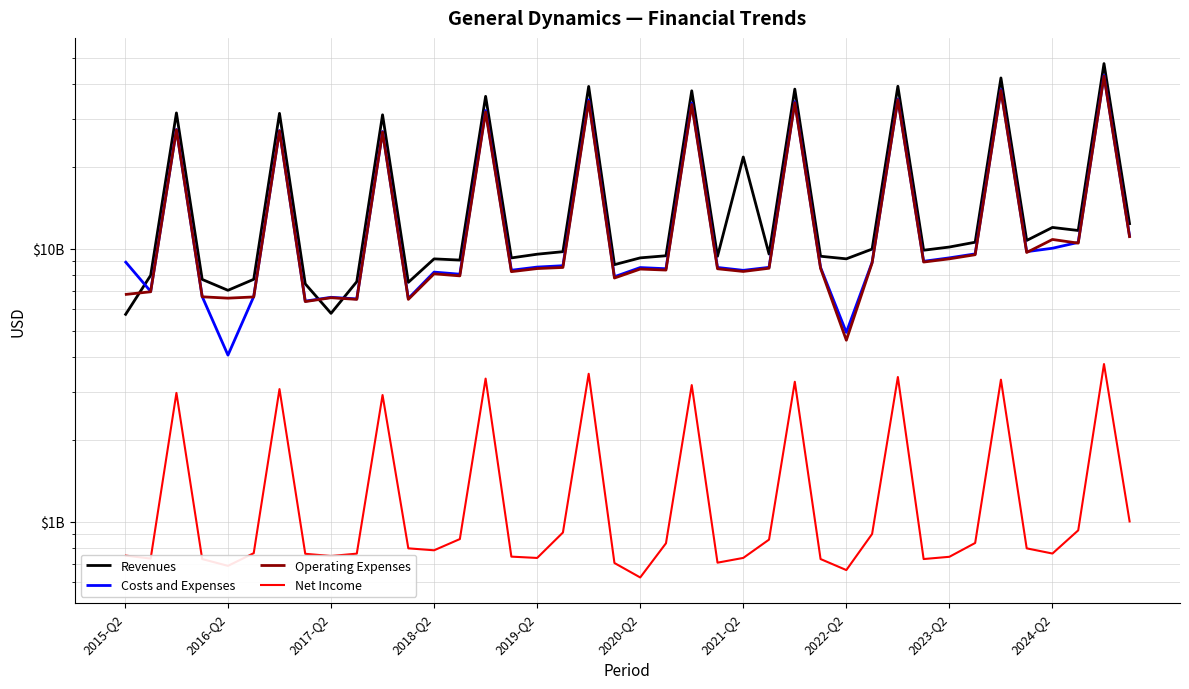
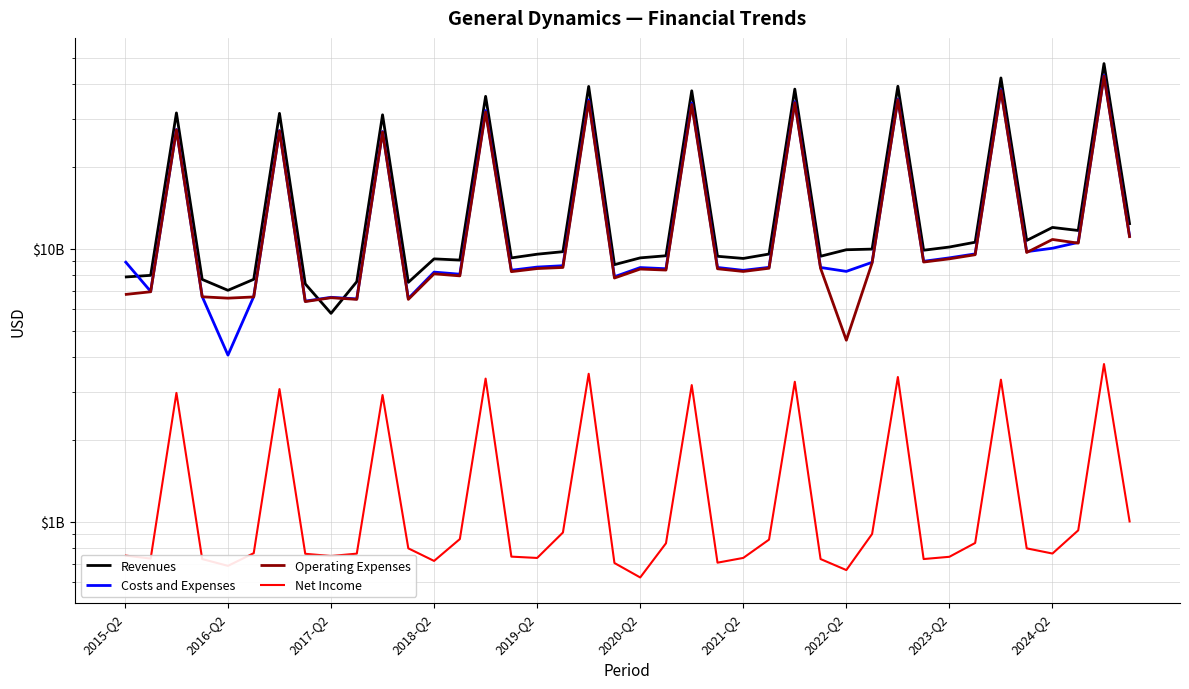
  {
    "Revenues": {
-     "2015-Q2": "$5700000000",
+     "2015-Q2": "$7900000000",
      "2016-Q2": "$7000000000",
      "2017-Q2": "$5800000000",
      "2018-Q2": "$9200000000",
      "2019-Q2": "$9600000000",
      "2020-Q2": "$9300000000",
-     "2021-Q2": "$22000000000",
-     "2022-Q2": "$9200000000",
+     "2021-Q2": "$9200000000",
+     "2022-Q2": "$9900000000",
      "2023-Q2": "$10200000000",
      "2024-Q2": "$12000000000"
    },
    "Costs and Expenses": {
      "2015-Q2": "$9000000000",
      "2016-Q2": "$4100000000",
-     "2022-Q2": "$4900000000",
+     "2022-Q2": "$8300000000",
      "2024-Q2": "$10000000000"
    },
    "Operating Expenses": {
      "2015-Q2": "$6800000000",
      "2016-Q2": "$6600000000",
      "2022-Q2": "$4600000000",
      "2024-Q2": "$10800000000"
    },
    "Net Income": {
-     "2018-Q2": "$790000000",
+     "2018-Q2": "$720000000",
      "2019-Q2": "$740000000",
      "2020-Q2": "$630000000",
      "2021-Q2": "$740000000",
      "2022-Q2": "$670000000",
      "2023-Q2": "$740000000",
      "2024-Q2": "$760000000"
    }
  }
